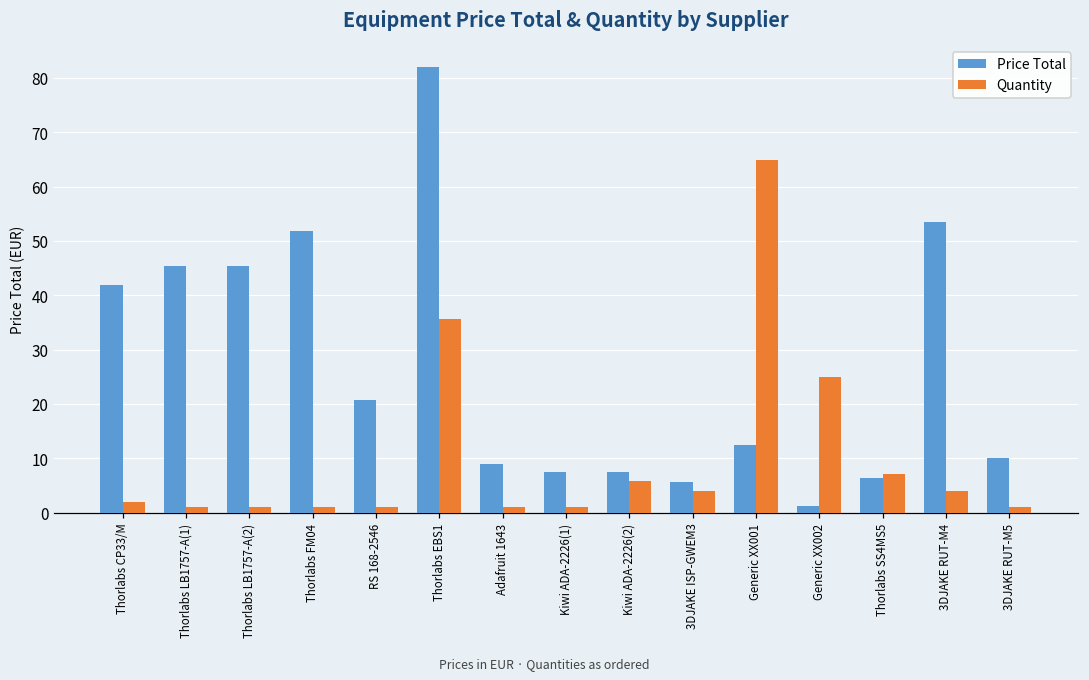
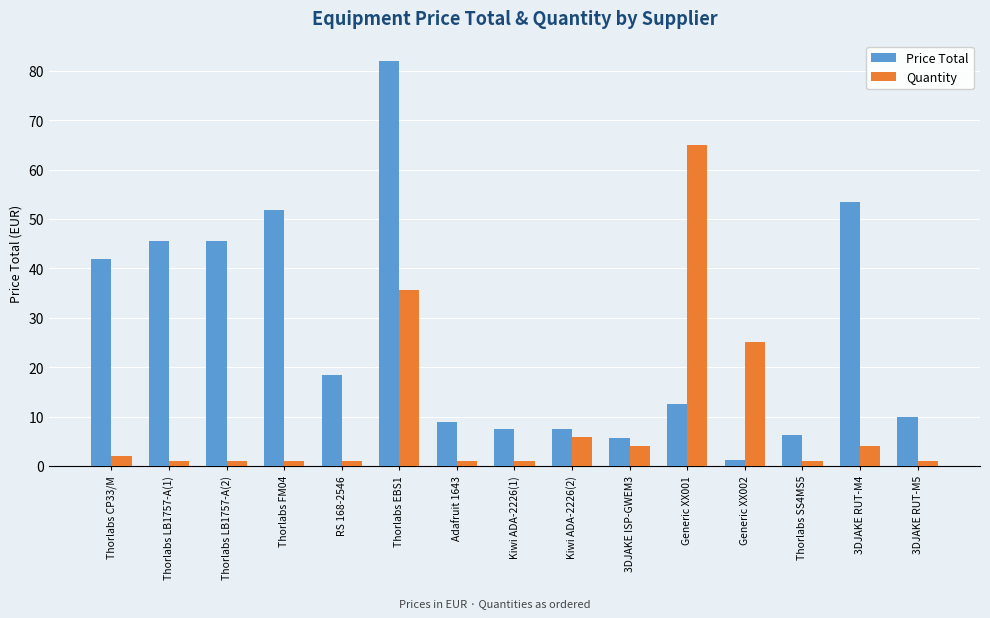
  {
    "Price Total": {
      "Thorlabs CP33/M": 42,
      "Thorlabs LB1757-A(1)": 45,
      "Thorlabs LB1757-A(2)": 45,
      "Thorlabs FM04": 52,
-     "RS 168-2546": 21,
+     "RS 168-2546": 18,
      "Thorlabs EBS1": 82,
      "Adafruit 1643": 9,
      "Kiwi ADA-2226(1)": 8,
      "Kiwi ADA-2226(2)": 8,
      "3DJAKE ISP-GWEM3": 6,
      "Generic XX001": 13,
      "Generic XX002": 1,
      "Thorlabs SS4MS5": 6,
      "3DJAKE RUT-M4": 54,
      "3DJAKE RUT-M5": 10
    },
    "Quantity": {
      "Thorlabs CP33/M": 2,
      "Thorlabs LB1757-A(1)": 1,
      "Thorlabs LB1757-A(2)": 1,
      "Thorlabs FM04": 1,
      "RS 168-2546": 1,
      "Thorlabs EBS1": 36,
      "Adafruit 1643": 1,
      "Kiwi ADA-2226(1)": 1,
      "Kiwi ADA-2226(2)": 6,
      "3DJAKE ISP-GWEM3": 4,
      "Generic XX001": 65,
      "Generic XX002": 25,
-     "Thorlabs SS4MS5": 7,
+     "Thorlabs SS4MS5": 1,
      "3DJAKE RUT-M4": 4,
      "3DJAKE RUT-M5": 1
    }
  }
